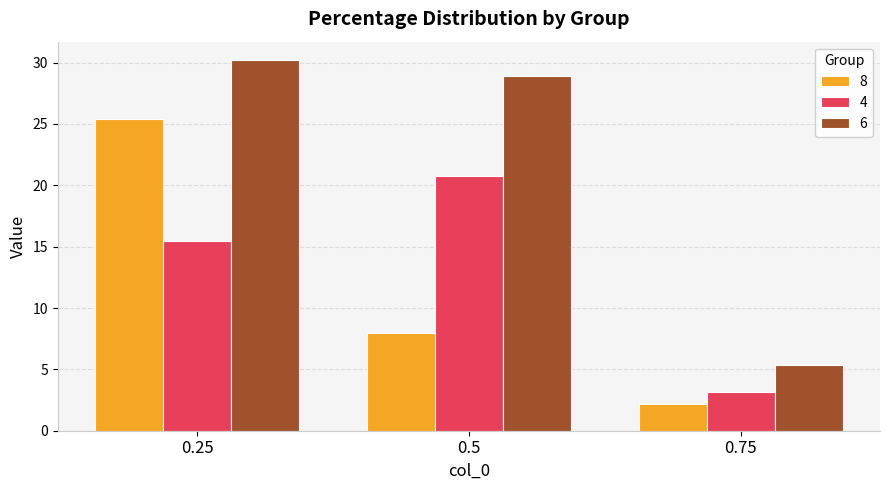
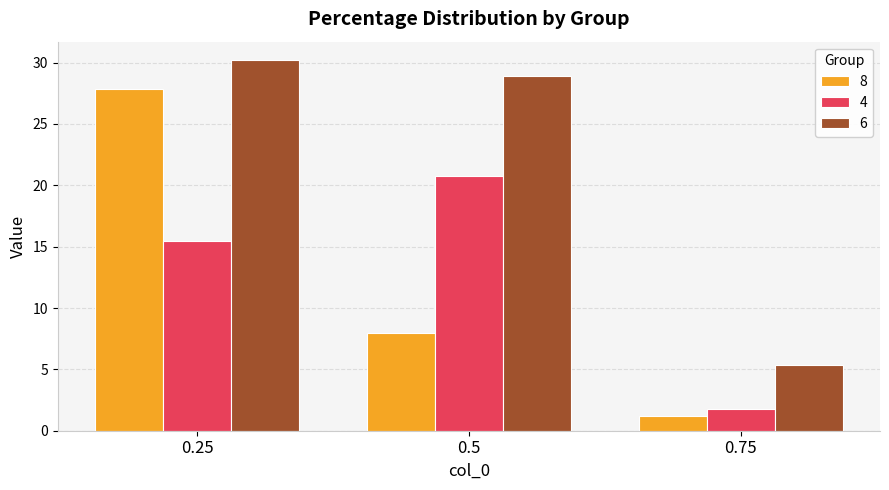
  {
    "8": {
-     "0.25": 25.4,
+     "0.25": 27.8,
      "0.5": 8.0,
-     "0.75": 2.2
+     "0.75": 1.2
    },
    "4": {
      "0.25": 15.5,
      "0.5": 20.8,
-     "0.75": 3.1
+     "0.75": 1.8
    },
    "6": {
      "0.25": 30.2,
      "0.5": 28.9,
      "0.75": 5.4
    }
  }
